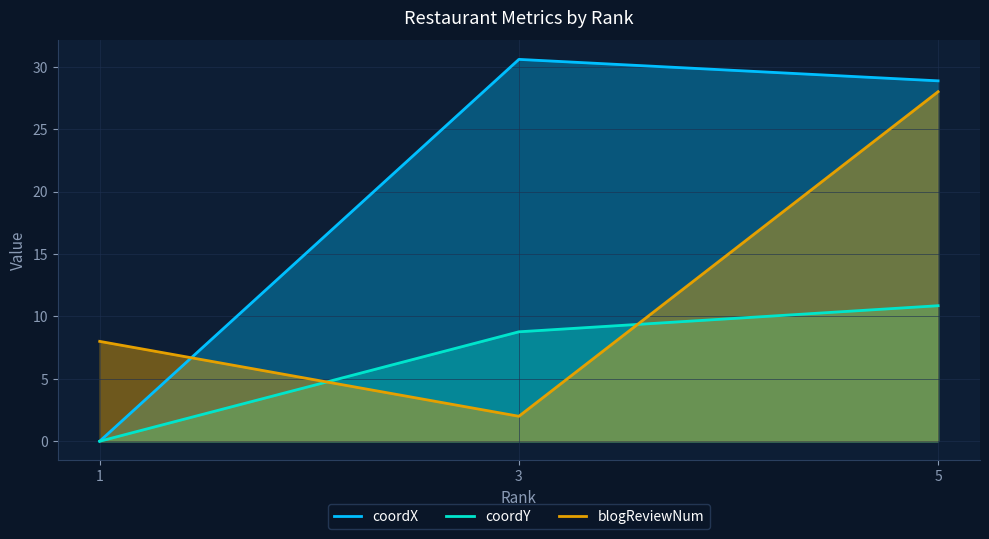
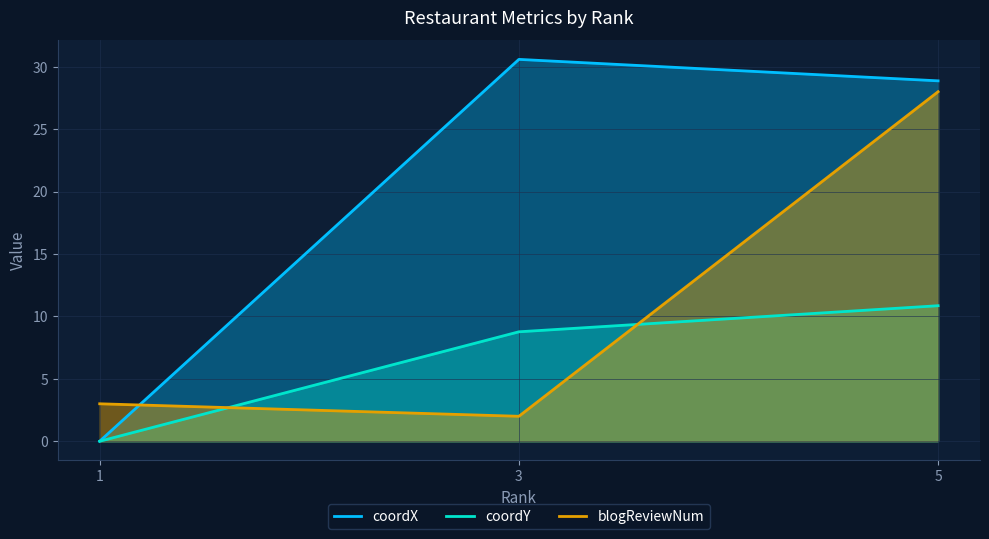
  {
    "coordX": {
      "3": 30.6,
      "5": 29
    },
    "coordY": {
      "3": 8.8,
      "5": 11
    },
    "blogReviewNum": {
-     "1": 8,
+     "1": 3,
      "3": 2,
      "5": 28
    }
  }
